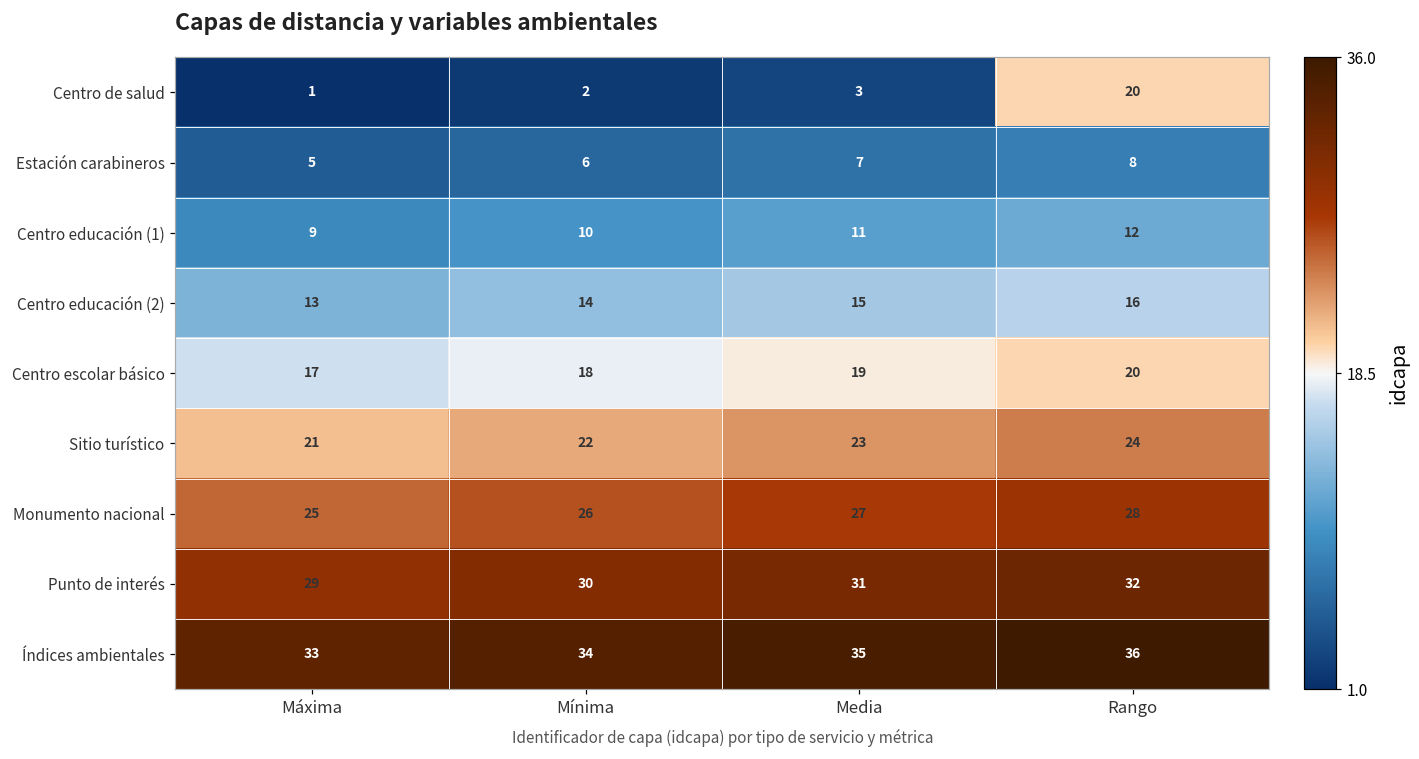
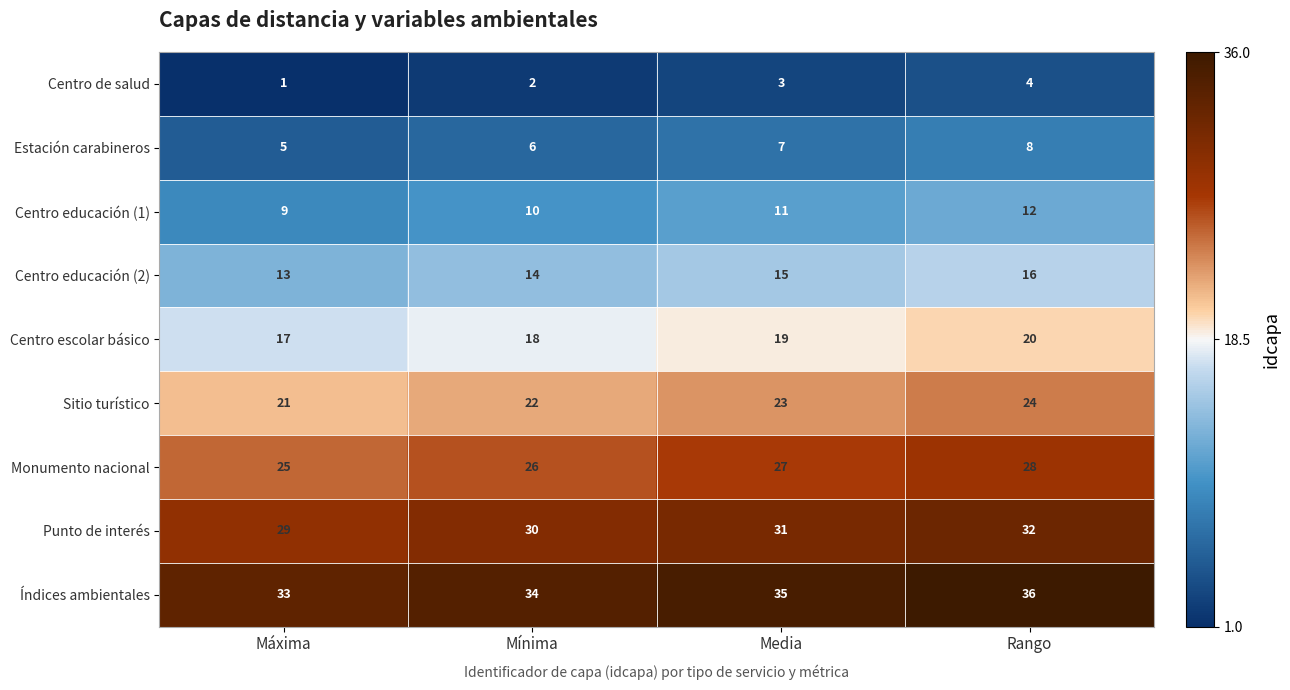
  {
    "Centro de salud": {
      "Máxima": 1,
      "Mínima": 2,
      "Media": 3,
-     "Rango": 20
+     "Rango": 4
    },
    "Estación carabineros": {
      "Máxima": 5,
      "Mínima": 6,
      "Media": 7,
      "Rango": 8
    },
    "Centro educación (1)": {
      "Máxima": 9,
      "Mínima": 10,
      "Media": 11,
      "Rango": 12
    },
    "Centro educación (2)": {
      "Máxima": 13,
      "Mínima": 14,
      "Media": 15,
      "Rango": 16
    },
    "Centro escolar básico": {
      "Máxima": 17,
      "Mínima": 18,
      "Media": 19,
      "Rango": 20
    },
    "Sitio turístico": {
      "Máxima": 21,
      "Mínima": 22,
      "Media": 23,
      "Rango": 24
    },
    "Monumento nacional": {
      "Máxima": 25,
      "Mínima": 26,
      "Media": 27,
      "Rango": 28
    },
    "Punto de interés": {
      "Máxima": 29,
      "Mínima": 30,
      "Media": 31,
      "Rango": 32
    },
    "Índices ambientales": {
      "Máxima": 33,
      "Mínima": 34,
      "Media": 35,
      "Rango": 36
    }
  }
